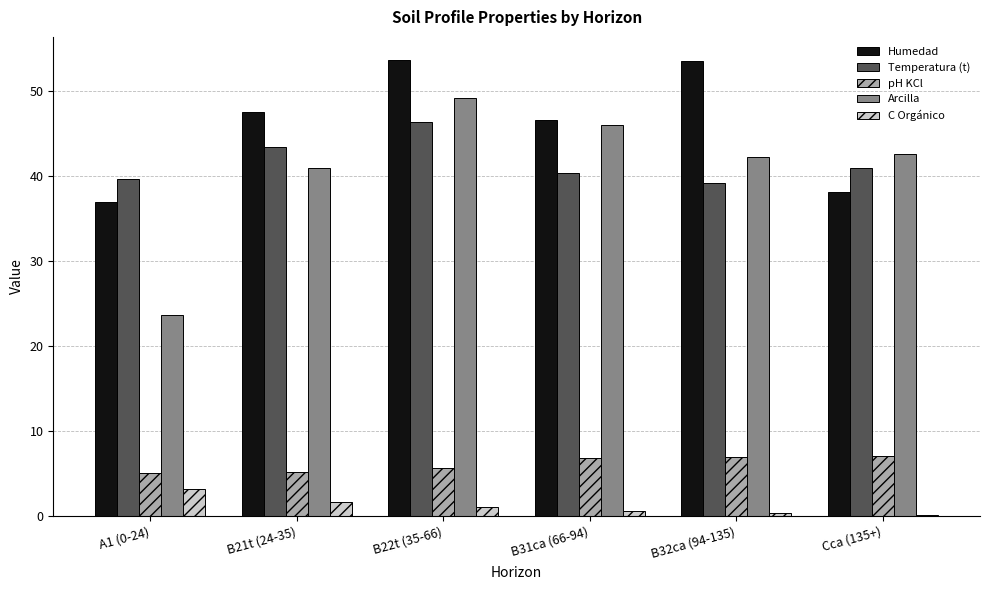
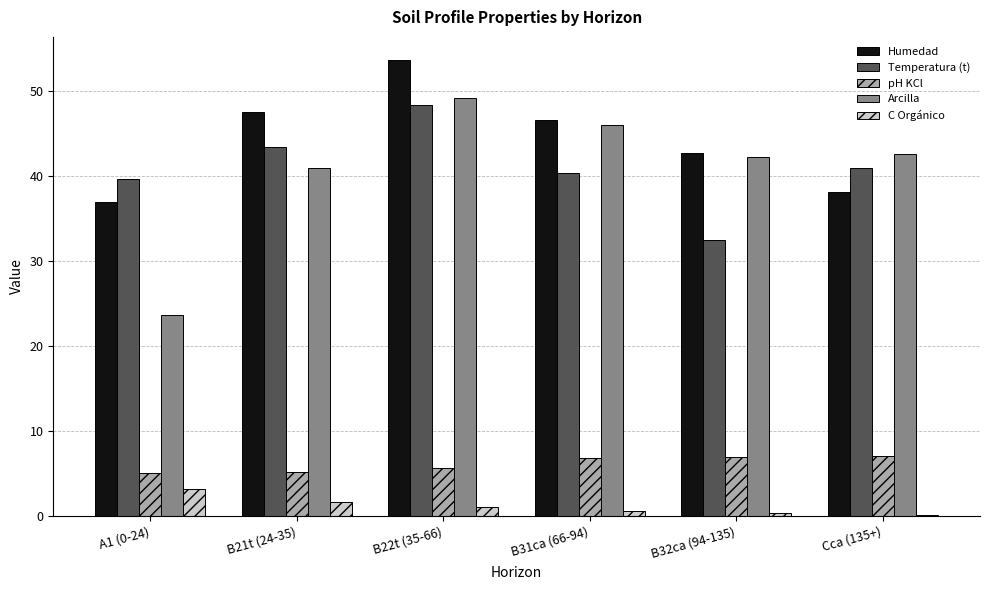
  {
    "Humedad": {
      "A1 (0-24)": 37,
      "B21t (24-35)": 48,
      "B22t (35-66)": 54,
      "B31ca (66-94)": 47,
-     "B32ca (94-135)": 54,
+     "B32ca (94-135)": 43,
      "Cca (135+)": 38
    },
    "Temperatura (t)": {
      "A1 (0-24)": 40,
      "B21t (24-35)": 43,
-     "B22t (35-66)": 46,
+     "B22t (35-66)": 48,
      "B31ca (66-94)": 40,
-     "B32ca (94-135)": 39,
+     "B32ca (94-135)": 33,
      "Cca (135+)": 41
    }
  }
